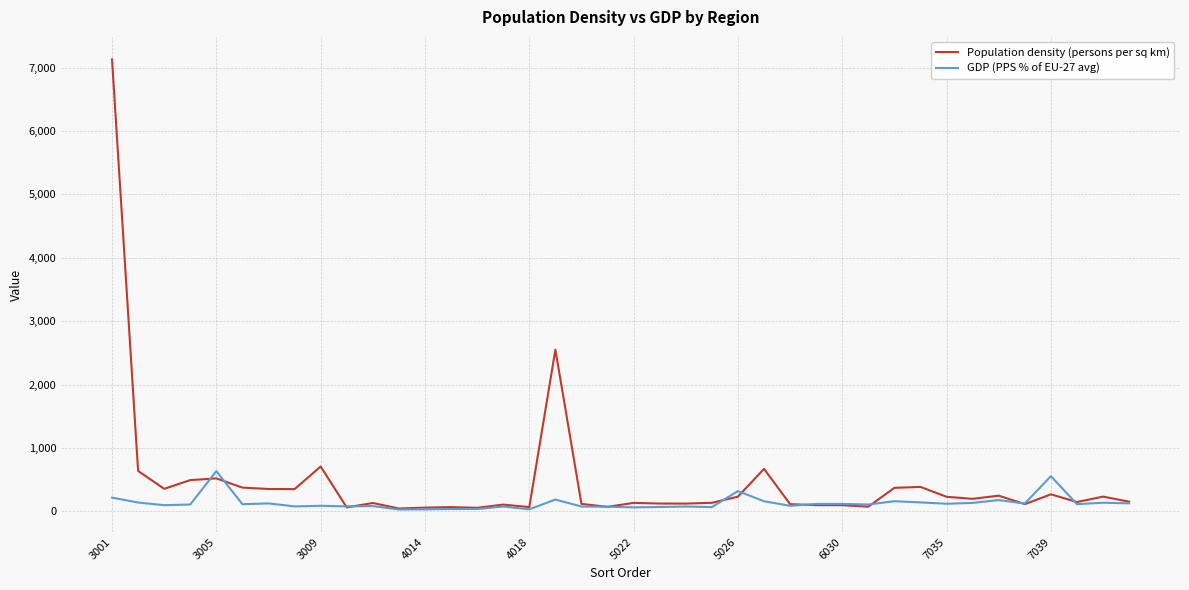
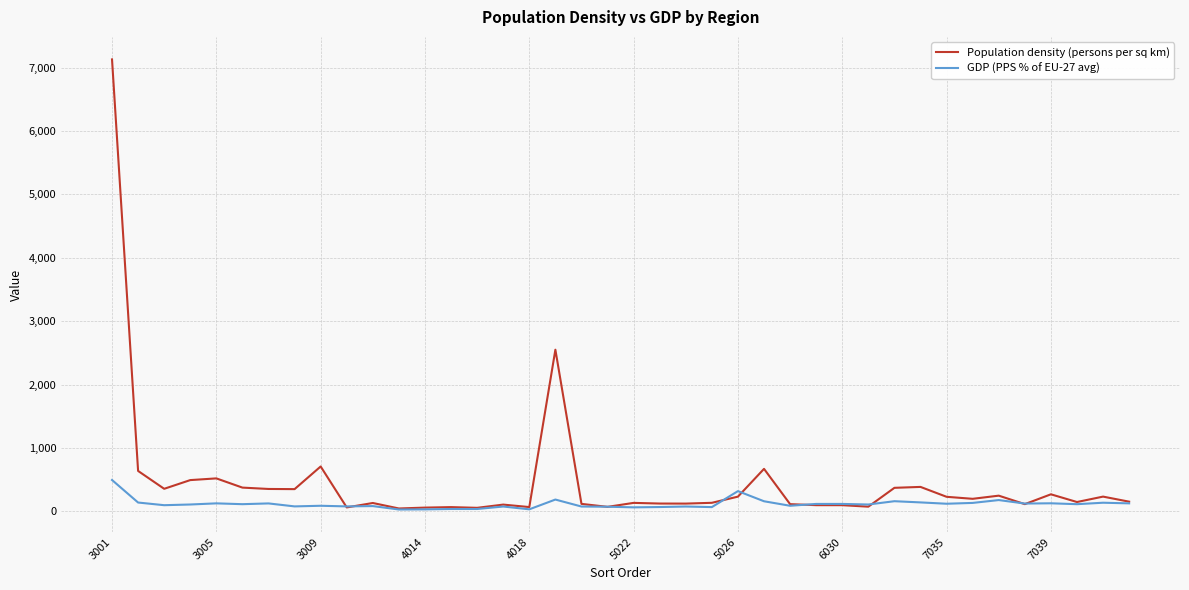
  {
    "Population density (persons per sq km)": {
      "3001": "7,100",
      "3005": "500",
      "3009": "700",
      "5022": "100",
      "5026": "200",
      "7035": "200",
      "7039": "300"
    },
    "GDP (PPS % of EU-27 avg)": {
-     "3001": "200",
-     "3005": "600",
+     "3001": "500",
+     "3005": "100",
      "3009": "100",
      "5022": "100",
      "5026": "300",
      "7035": "100",
-     "7039": "600"
+     "7039": "100"
    }
  }
